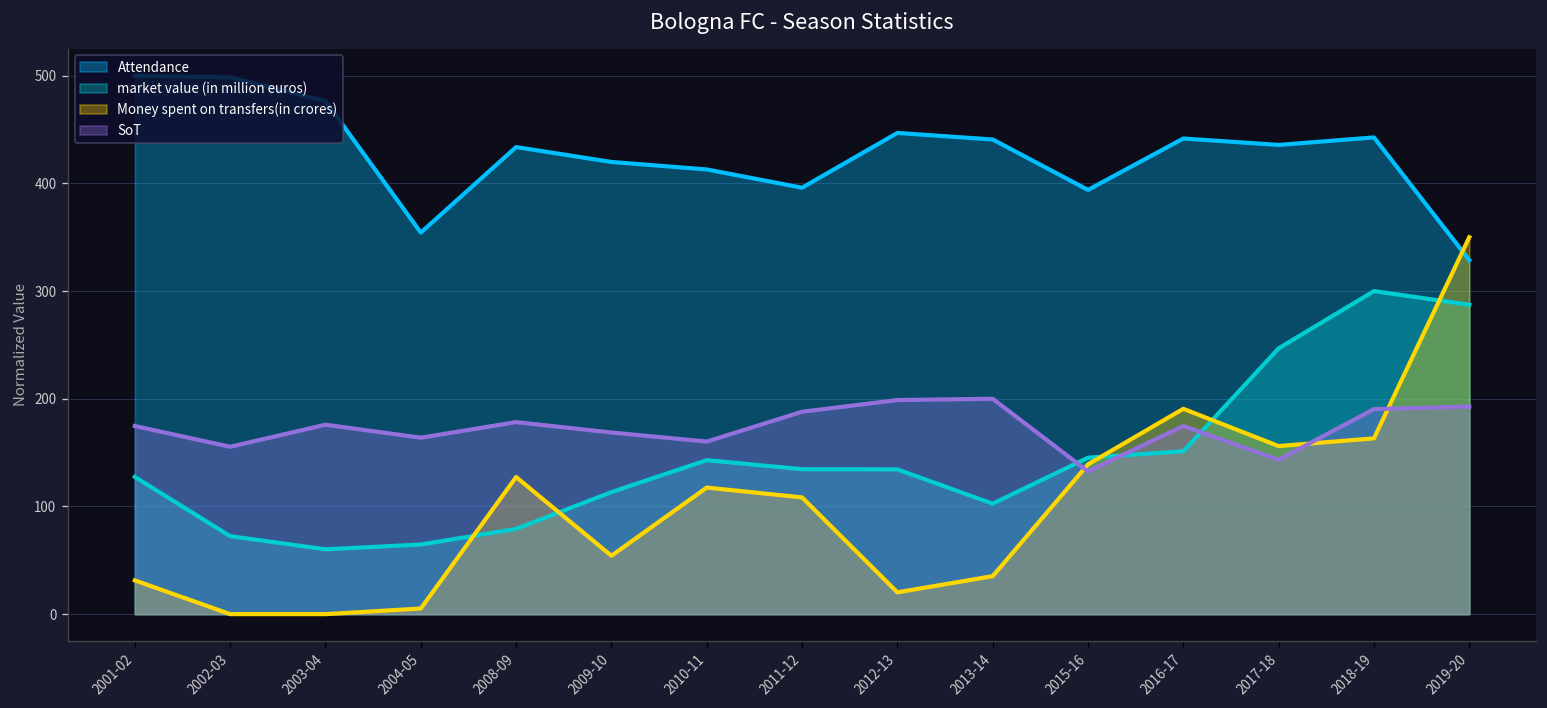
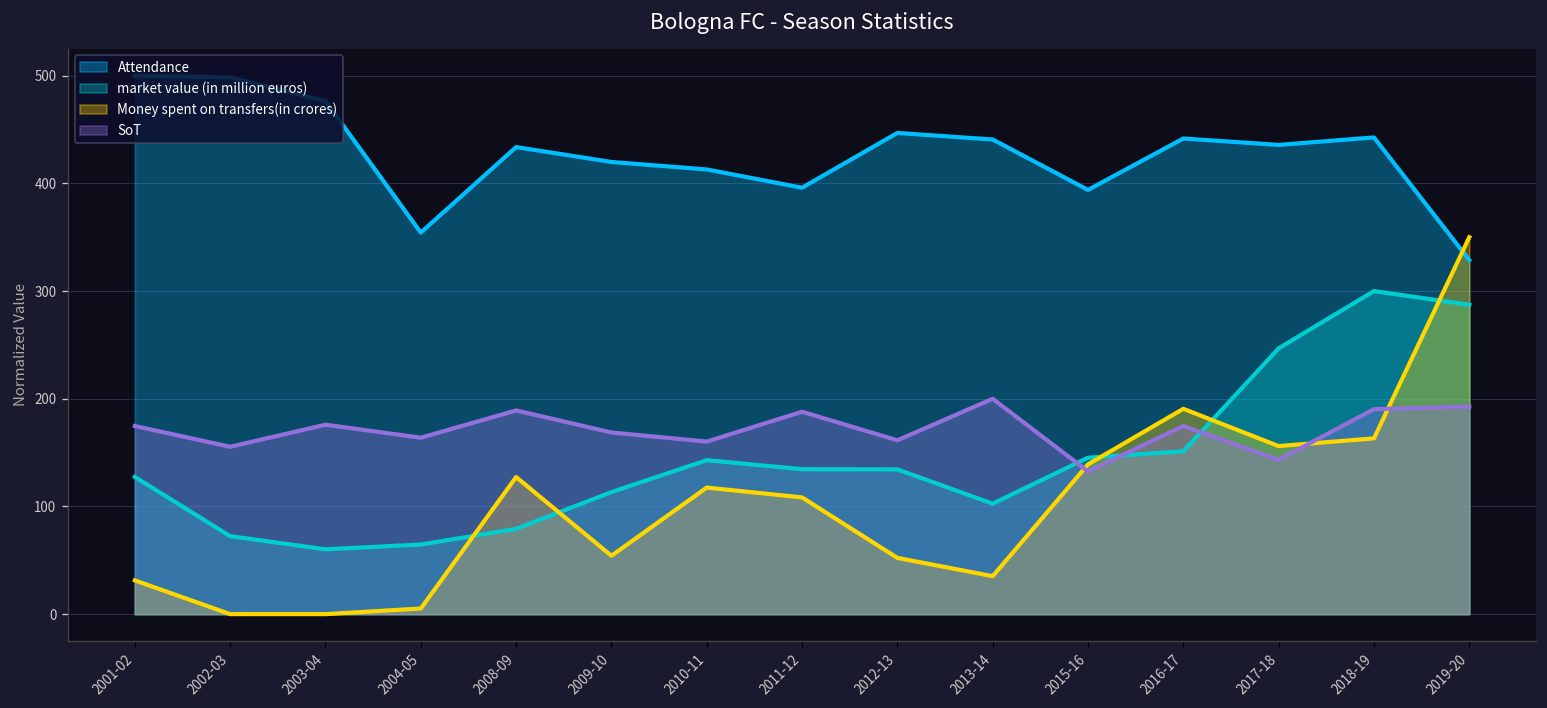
  {
    "Money spent on transfers(in crores)": {
      "2001-02": 30,
      "2002-03": 0,
      "2003-04": 0,
      "2004-05": 10,
      "2008-09": 130,
      "2009-10": 50,
      "2010-11": 120,
      "2011-12": 110,
-     "2012-13": 20,
+     "2012-13": 50,
      "2013-14": 40,
      "2015-16": 140,
      "2016-17": 190,
      "2017-18": 160,
      "2018-19": 160,
      "2019-20": 350
    },
    "SoT": {
      "2001-02": 170,
      "2002-03": 160,
      "2003-04": 180,
      "2004-05": 160,
-     "2008-09": 180,
+     "2008-09": 190,
      "2009-10": 170,
      "2010-11": 160,
      "2011-12": 190,
-     "2012-13": 200,
+     "2012-13": 160,
      "2013-14": 200,
      "2015-16": 130,
      "2016-17": 170,
      "2017-18": 140,
      "2018-19": 190,
      "2019-20": 190
    }
  }
